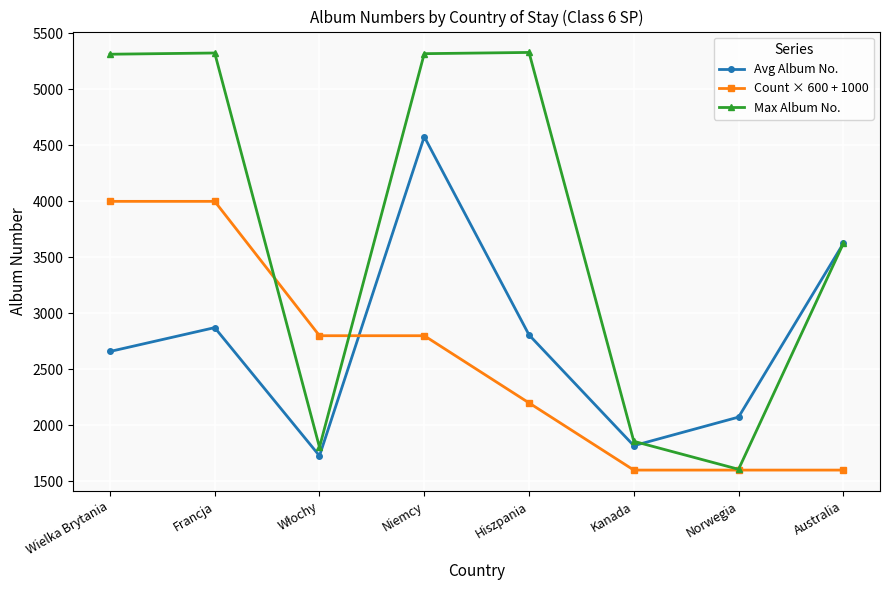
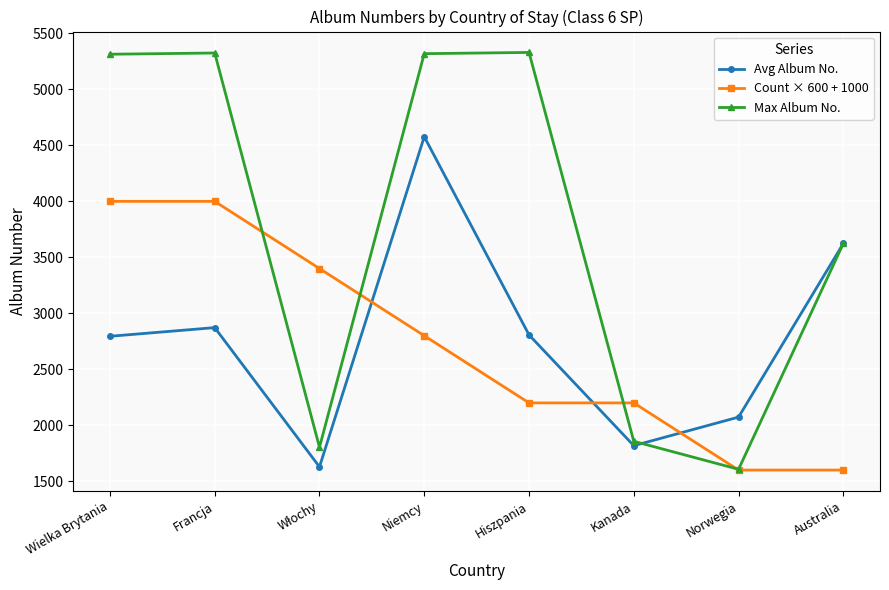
  {
    "Avg Album No.": {
-     "Wielka Brytania": 2660,
+     "Wielka Brytania": 2800,
      "Francja": 2870,
-     "Włochy": 1730,
+     "Włochy": 1630,
      "Niemcy": 4580,
      "Hiszpania": 2810,
      "Kanada": 1820,
      "Norwegia": 2070
    },
    "Count × 600 + 1000": {
      "Wielka Brytania": 4000,
      "Francja": 4000,
-     "Włochy": 2800,
+     "Włochy": 3400,
      "Niemcy": 2800,
      "Hiszpania": 2200,
-     "Kanada": 1600,
+     "Kanada": 2200,
      "Australia": 1600
    },
    "Max Album No.": {
      "Wielka Brytania": 5310,
      "Francja": 5330,
      "Włochy": 1800,
      "Niemcy": 5320,
      "Hiszpania": 5330,
      "Kanada": 1860
    }
  }
